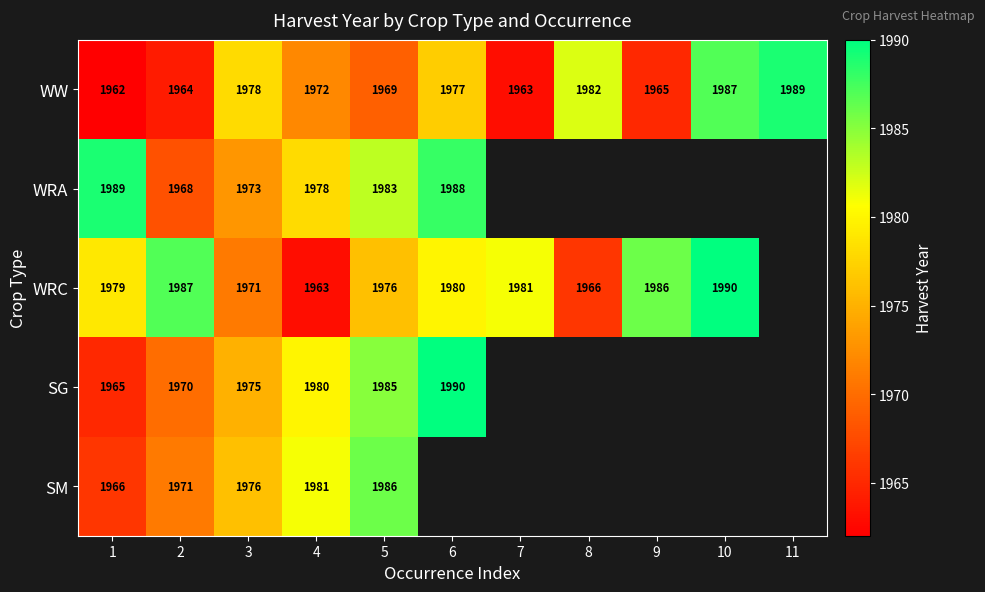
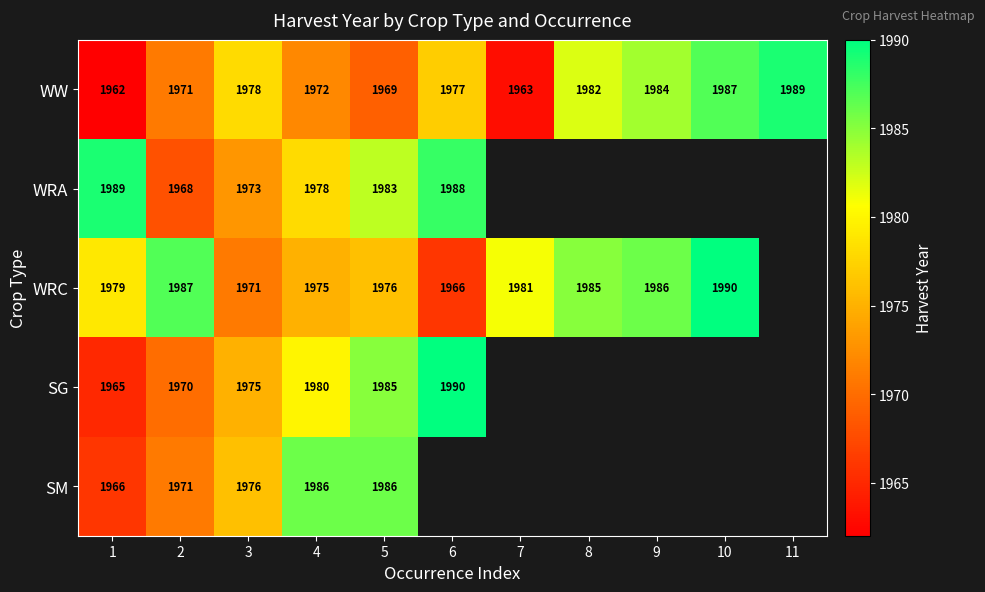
  {
    "WW": {
      "1": 1962,
-     "2": 1964,
+     "2": 1971,
      "3": 1978,
      "4": 1972,
      "5": 1969,
      "6": 1977,
      "7": 1963,
      "8": 1982,
-     "9": 1965,
+     "9": 1984,
      "10": 1987,
      "11": 1989
    },
    "WRA": {
      "1": 1989,
      "2": 1968,
      "3": 1973,
      "4": 1978,
      "5": 1983,
      "6": 1988
    },
    "WRC": {
      "1": 1979,
      "2": 1987,
      "3": 1971,
-     "4": 1963,
+     "4": 1975,
      "5": 1976,
-     "6": 1980,
+     "6": 1966,
      "7": 1981,
-     "8": 1966,
+     "8": 1985,
      "9": 1986,
      "10": 1990
    },
    "SG": {
      "1": 1965,
      "2": 1970,
      "3": 1975,
      "4": 1980,
      "5": 1985,
      "6": 1990
    },
    "SM": {
      "1": 1966,
      "2": 1971,
      "3": 1976,
-     "4": 1981,
+     "4": 1986,
      "5": 1986
    }
  }
